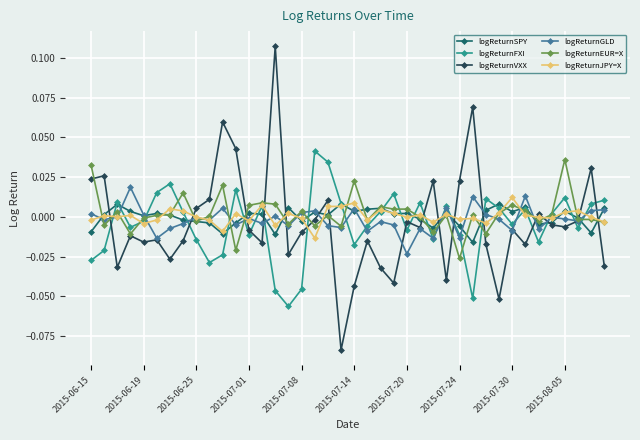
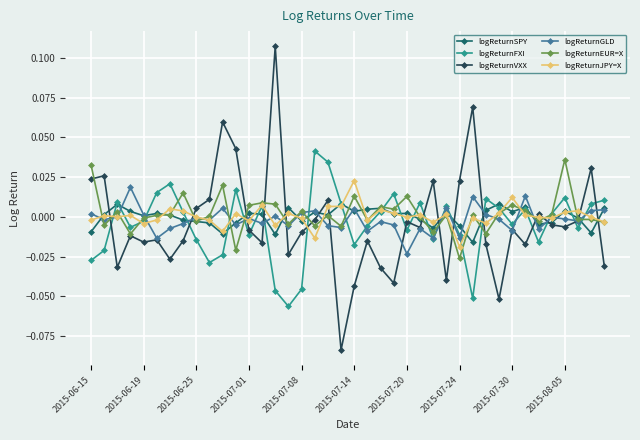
  {
    "logReturnEUR=X": {
      "2015-06-15": 0.033,
      "2015-07-01": 0.007,
-     "2015-07-14": 0.023,
-     "2015-07-20": 0.005,
+     "2015-07-14": 0.013,
+     "2015-07-20": 0.013,
      "2015-07-24": -0.026,
      "2015-07-30": 0.007,
      "2015-08-05": 0.036
    },
    "logReturnJPY=X": {
      "2015-06-15": -0.002,
      "2015-07-08": -0.001,
-     "2015-07-14": 0.009,
+     "2015-07-14": 0.023,
      "2015-07-20": 0.000,
-     "2015-07-24": -0.001,
+     "2015-07-24": -0.019,
      "2015-07-30": 0.012
    }
  }
